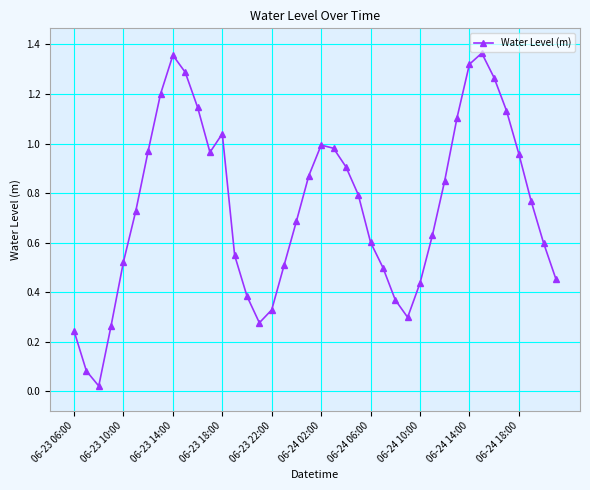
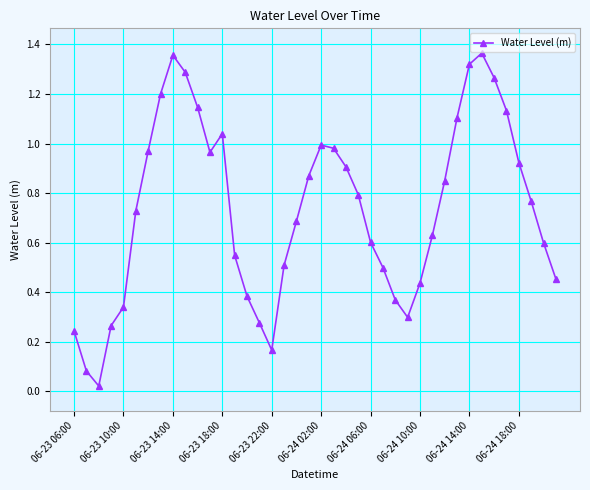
  {
    "06-23 06:00": 0.24,
-   "06-23 10:00": 0.52,
+   "06-23 10:00": 0.34,
    "06-23 14:00": 1.36,
    "06-23 18:00": 1.04,
-   "06-23 22:00": 0.33,
+   "06-23 22:00": 0.17,
    "06-24 02:00": 0.99,
    "06-24 06:00": 0.60,
    "06-24 10:00": 0.44,
    "06-24 14:00": 1.32,
-   "06-24 18:00": 0.96
+   "06-24 18:00": 0.92
  }
